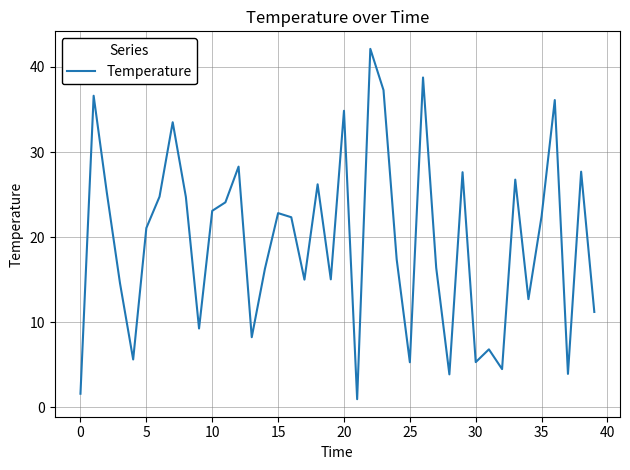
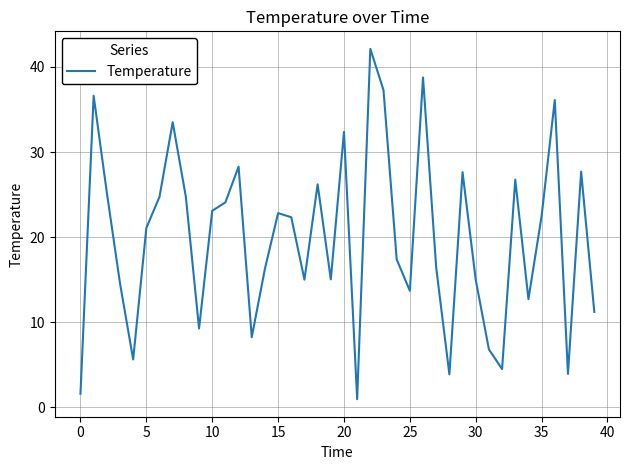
  {
    "0": 2,
    "5": 21,
    "10": 23,
    "15": 23,
-   "20": 35,
-   "25": 5,
-   "30": 5,
+   "20": 32,
+   "25": 14,
+   "30": 15,
    "35": 22
  }
